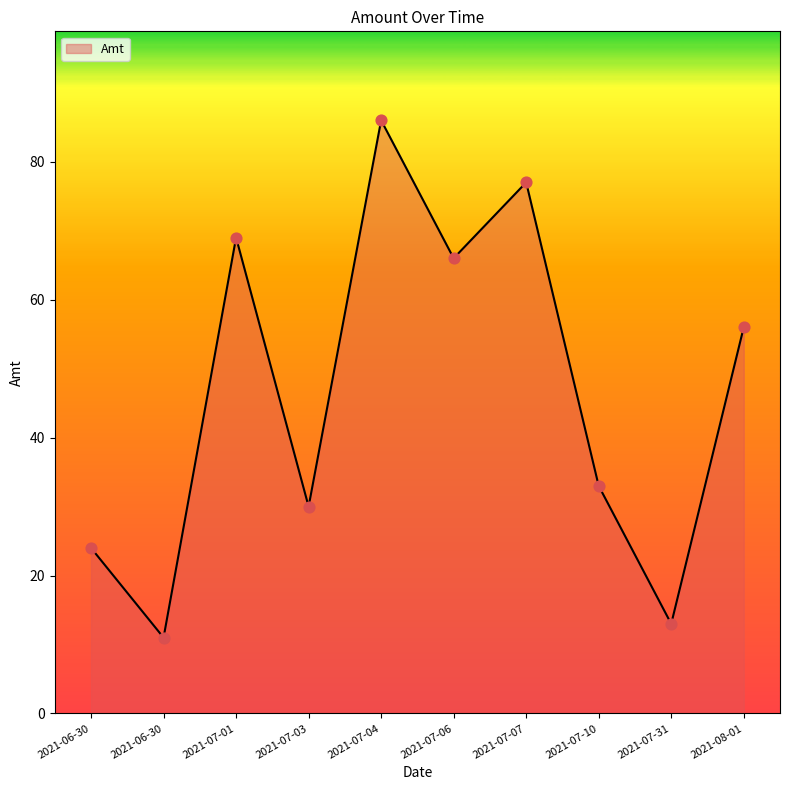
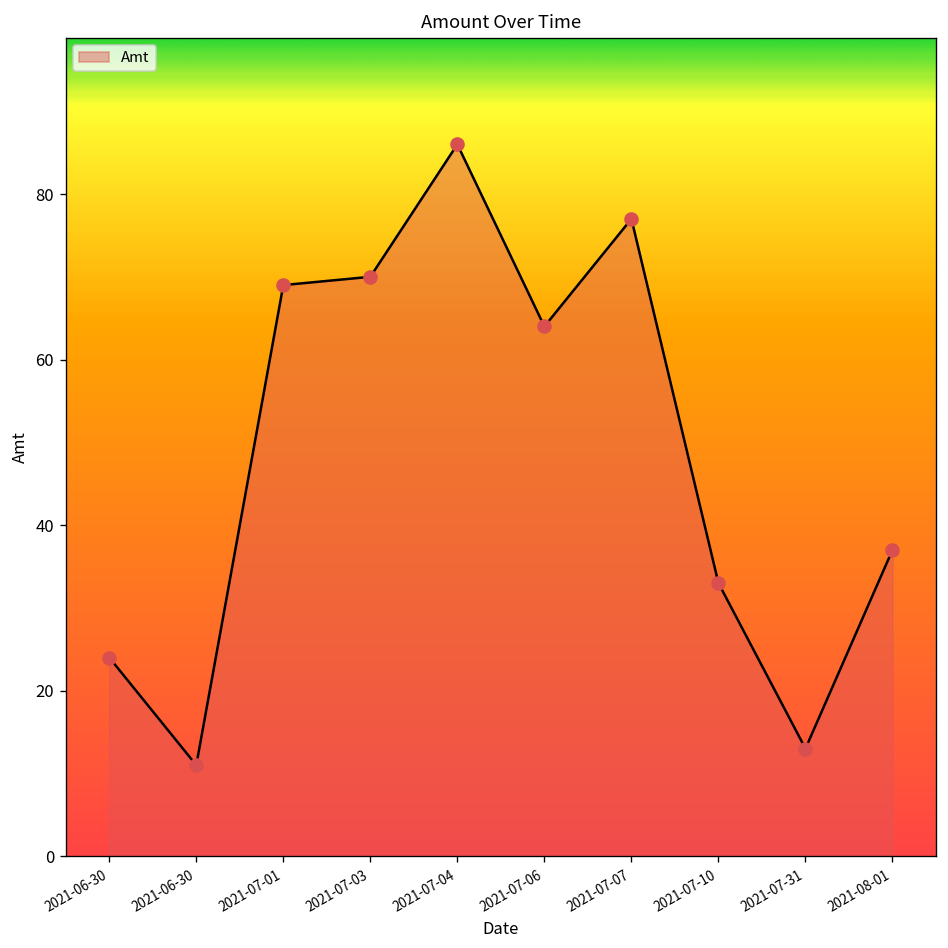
  {
    "2021-07-01": 69,
-   "2021-07-03": 30,
+   "2021-07-03": 70,
    "2021-07-04": 86,
-   "2021-07-06": 66,
+   "2021-07-06": 64,
    "2021-07-07": 77,
    "2021-07-10": 33,
    "2021-07-31": 13,
-   "2021-08-01": 56
+   "2021-08-01": 37
  }
